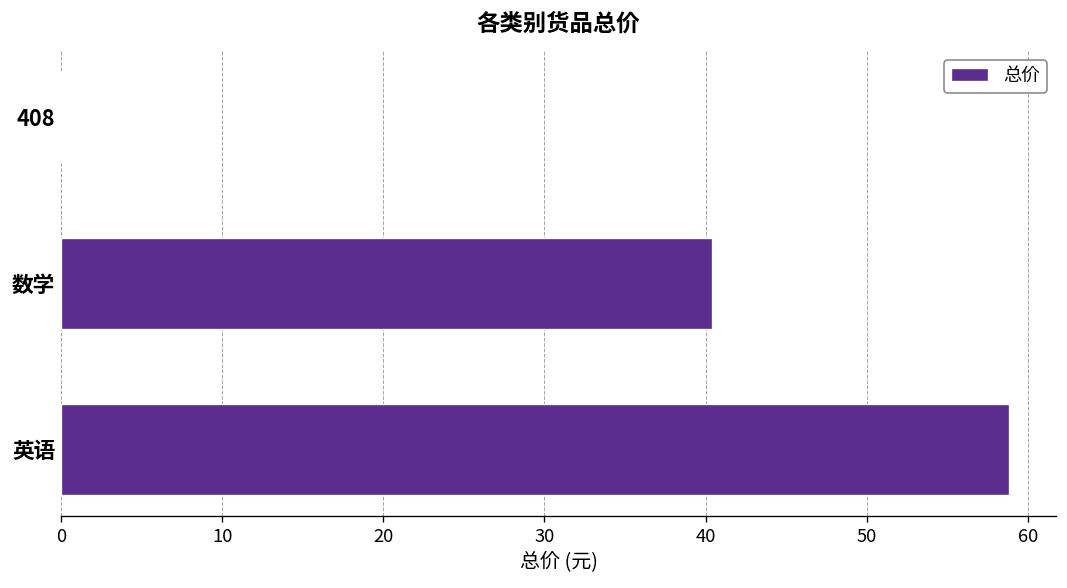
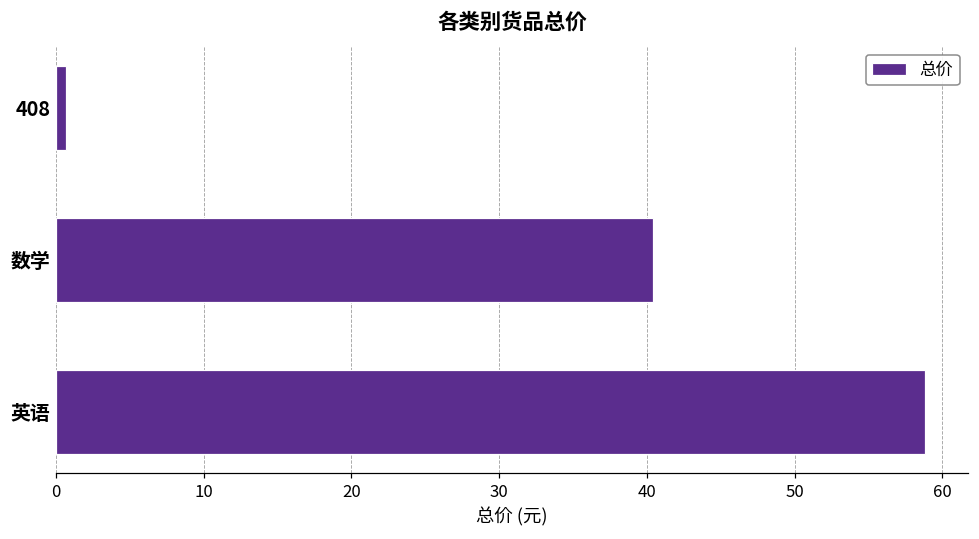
  {
-   "408": 0.0,
+   "408": 0.7,
    "数学": 40.4,
    "英语": 58.8
  }
